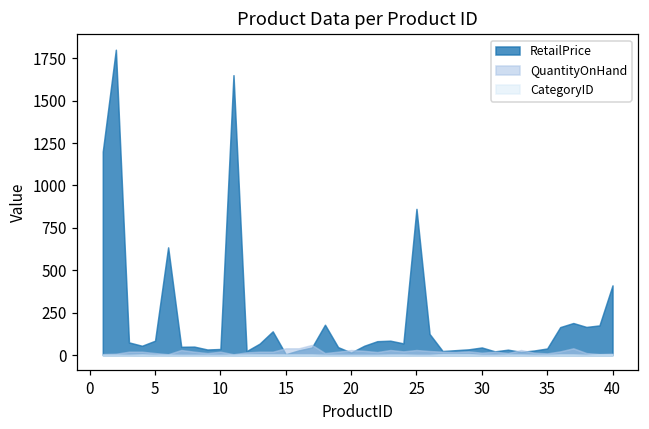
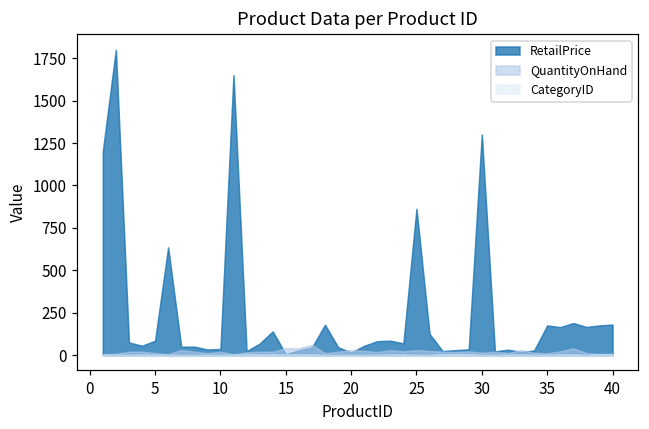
  {
    "RetailPrice": {
      "5": 80,
      "25": 860,
-     "30": 50,
-     "35": 40,
-     "40": 410
+     "30": 1300,
+     "35": 180,
+     "40": 180
    }
  }
